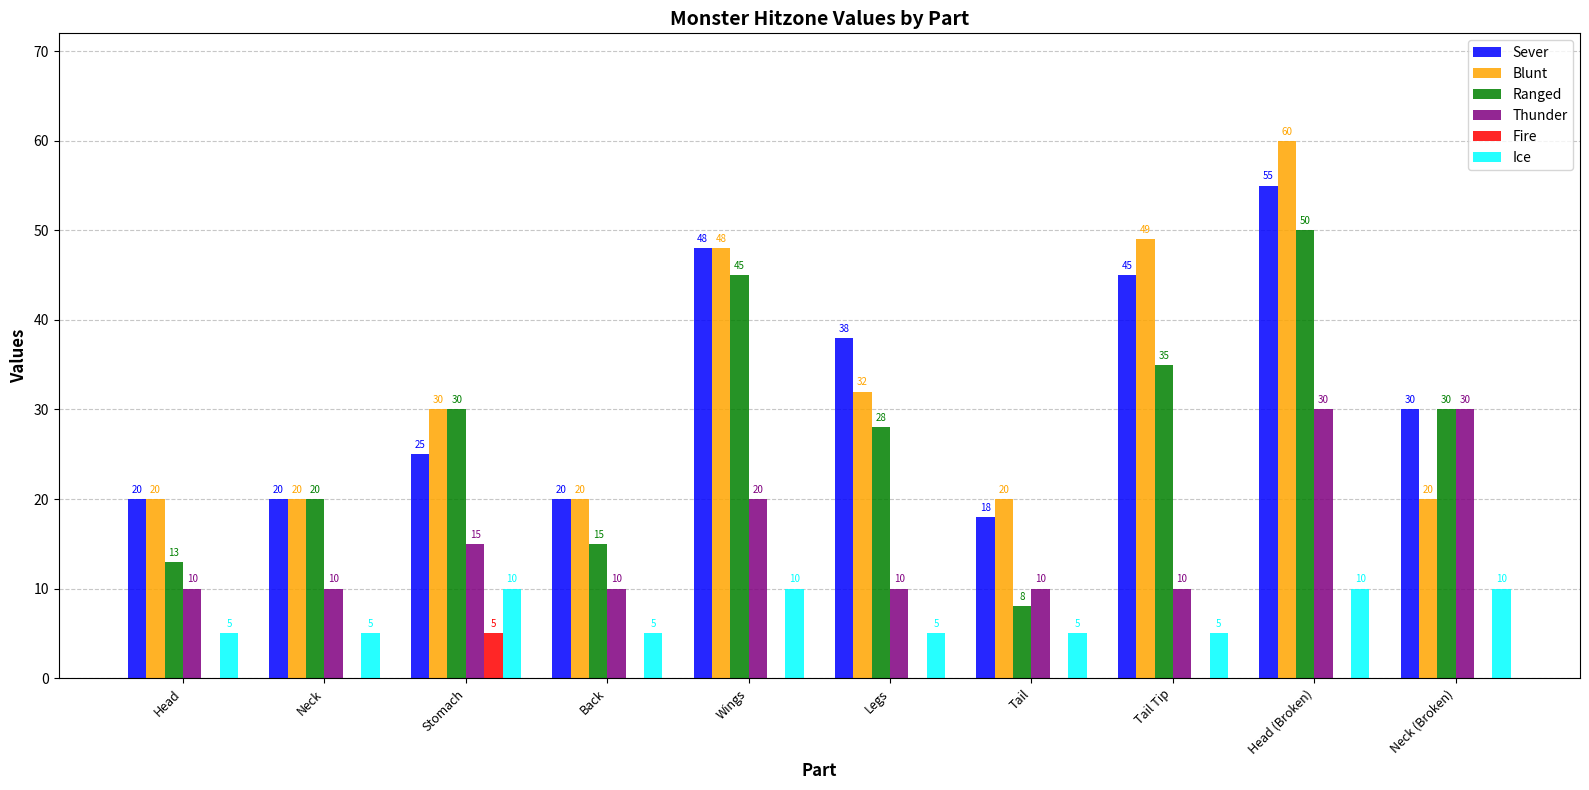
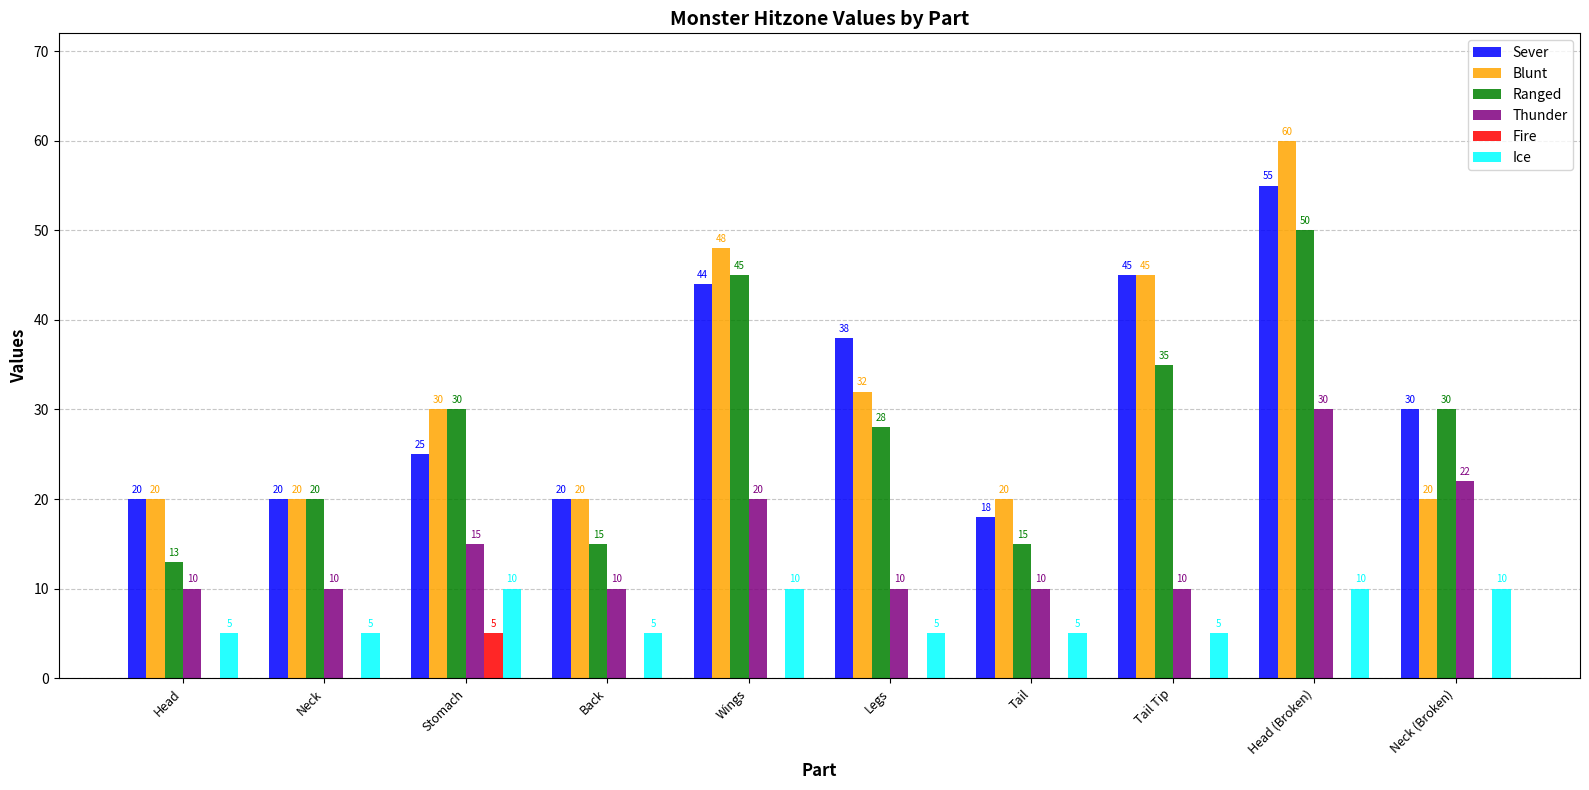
  {
    "Sever": {
      "Head": 20,
      "Neck": 20,
      "Stomach": 25,
      "Back": 20,
-     "Wings": 48,
+     "Wings": 44,
      "Legs": 38,
      "Tail": 18,
      "Tail Tip": 45,
      "Head (Broken)": 55,
      "Neck (Broken)": 30
    },
    "Blunt": {
      "Head": 20,
      "Neck": 20,
      "Stomach": 30,
      "Back": 20,
      "Wings": 48,
      "Legs": 32,
      "Tail": 20,
-     "Tail Tip": 49,
+     "Tail Tip": 45,
      "Head (Broken)": 60,
      "Neck (Broken)": 20
    },
    "Ranged": {
      "Head": 13,
      "Neck": 20,
      "Stomach": 30,
      "Back": 15,
      "Wings": 45,
      "Legs": 28,
-     "Tail": 8,
+     "Tail": 15,
      "Tail Tip": 35,
      "Head (Broken)": 50,
      "Neck (Broken)": 30
    },
    "Thunder": {
      "Head": 10,
      "Neck": 10,
      "Stomach": 15,
      "Back": 10,
      "Wings": 20,
      "Legs": 10,
      "Tail": 10,
      "Tail Tip": 10,
      "Head (Broken)": 30,
-     "Neck (Broken)": 30
+     "Neck (Broken)": 22
    },
    "Fire": {
      "Stomach": 5
    },
    "Ice": {
      "Head": 5,
      "Neck": 5,
      "Stomach": 10,
      "Back": 5,
      "Wings": 10,
      "Legs": 5,
      "Tail": 5,
      "Tail Tip": 5,
      "Head (Broken)": 10,
      "Neck (Broken)": 10
    }
  }
